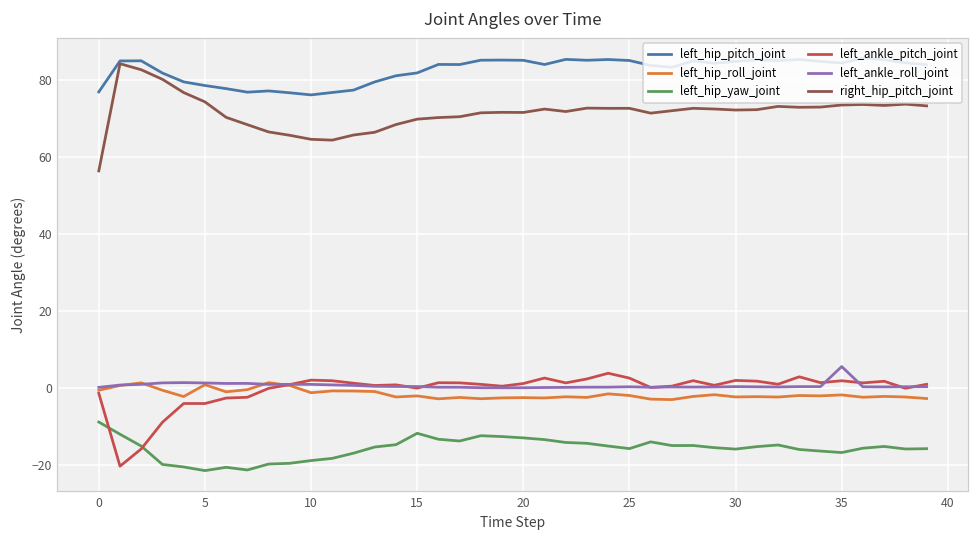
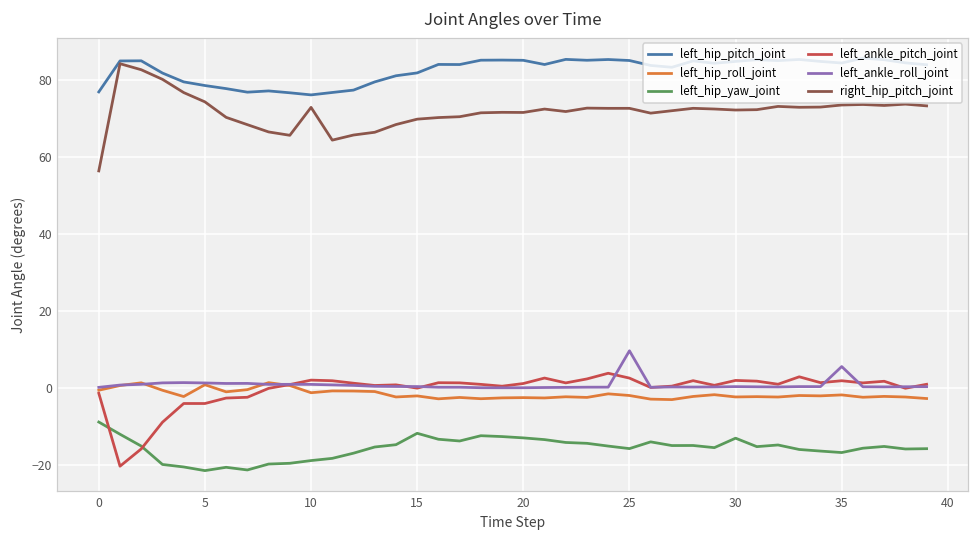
  {
    "left_hip_pitch_joint": {
      "0": 77,
      "5": 78,
      "10": 76,
      "15": 82,
      "20": 85,
      "25": 85
    },
    "left_hip_yaw_joint": {
      "0": -9,
      "5": -21,
      "10": -19,
      "15": -12,
      "20": -13,
      "25": -16,
-     "30": -16,
+     "30": -13,
      "35": -17
    },
    "left_ankle_roll_joint": {
      "0": 0,
      "10": 1,
      "20": 0,
-     "25": 0,
+     "25": 10,
      "30": 0,
      "35": 6
    },
    "right_hip_pitch_joint": {
      "0": 56,
      "5": 74,
-     "10": 65,
+     "10": 73,
      "15": 70,
      "20": 71,
      "25": 73,
      "30": 72,
      "35": 73
    }
  }
